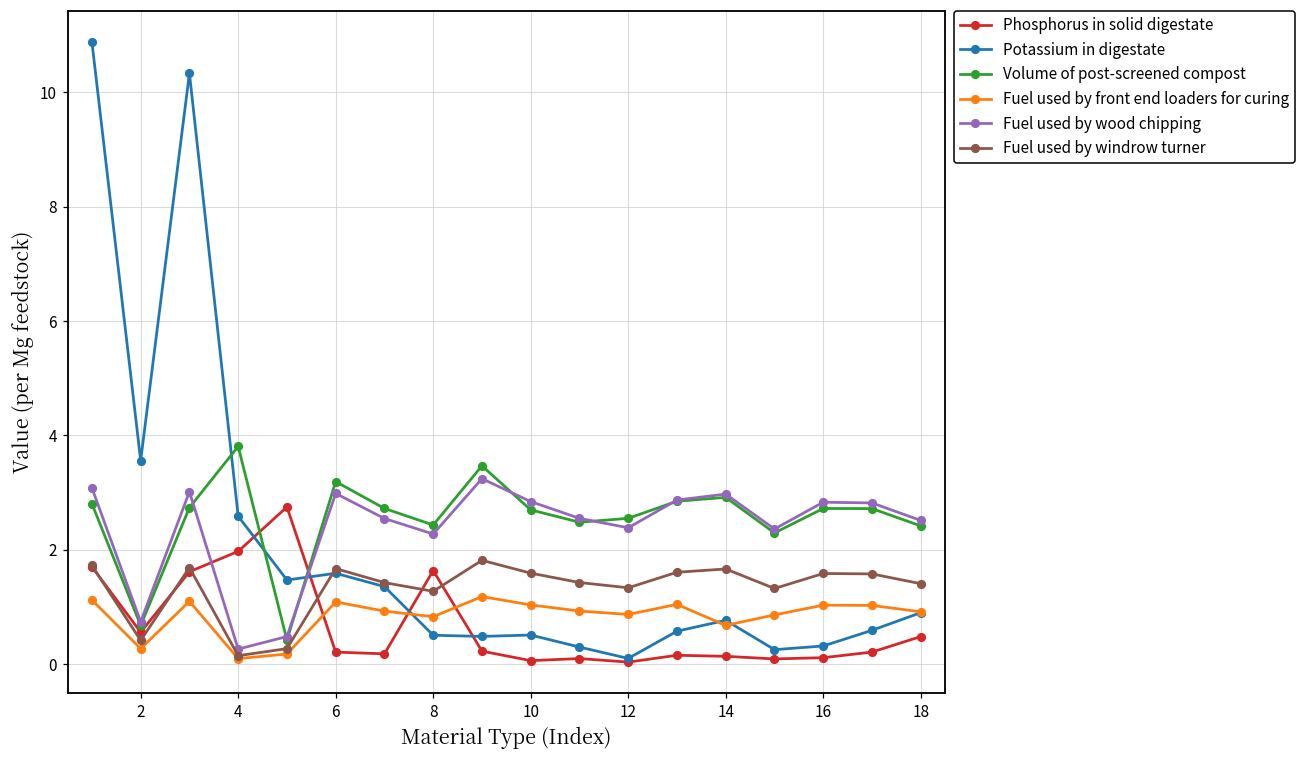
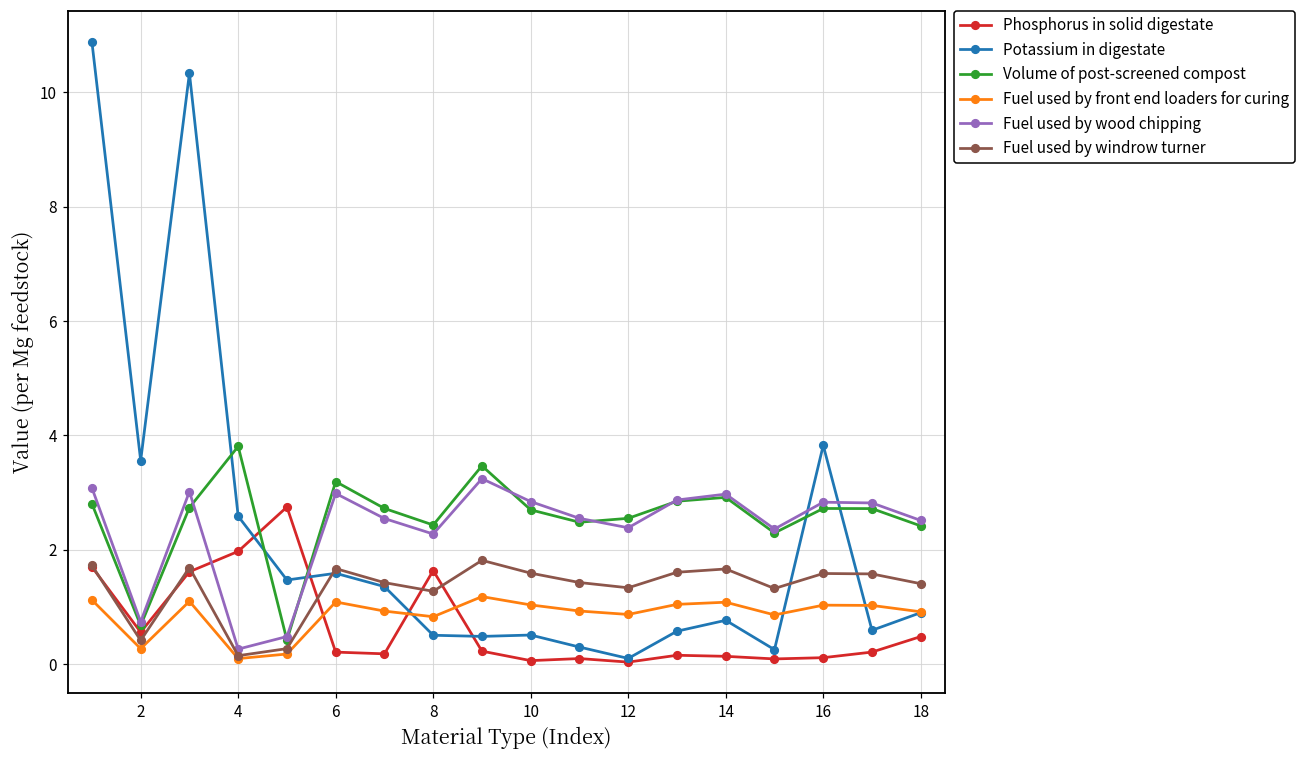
  {
    "Phosphorus in solid digestate": {
      "2": 0.6,
      "4": 2.0,
      "6": 0.2,
      "8": 1.6,
      "10": 0.1,
      "12": 0.0,
      "14": 0.1,
      "16": 0.1,
      "18": 0.5
    },
    "Potassium in digestate": {
      "2": 3.6,
      "4": 2.6,
      "6": 1.6,
      "8": 0.5,
      "10": 0.5,
      "12": 0.1,
      "14": 0.8,
-     "16": 0.3
+     "16": 3.8
    },
    "Volume of post-screened compost": {
      "2": 0.7,
      "4": 3.8,
      "6": 3.2,
      "8": 2.4,
      "10": 2.7,
      "12": 2.5,
      "14": 2.9,
      "16": 2.7,
      "18": 2.4
    },
    "Fuel used by front end loaders for curing": {
      "2": 0.3,
      "4": 0.1,
      "6": 1.1,
      "8": 0.8,
      "10": 1.0,
      "12": 0.9,
-     "14": 0.7,
+     "14": 1.1,
      "16": 1.0
    },
    "Fuel used by wood chipping": {
      "2": 0.7,
      "4": 0.3,
      "6": 3.0,
      "8": 2.3,
      "10": 2.8,
      "12": 2.4,
      "14": 3.0,
      "16": 2.8,
      "18": 2.5
    },
    "Fuel used by windrow turner": {
      "2": 0.4,
      "4": 0.1,
      "6": 1.7,
      "8": 1.3,
      "10": 1.6,
      "12": 1.3,
      "14": 1.7,
      "16": 1.6,
      "18": 1.4
    }
  }
